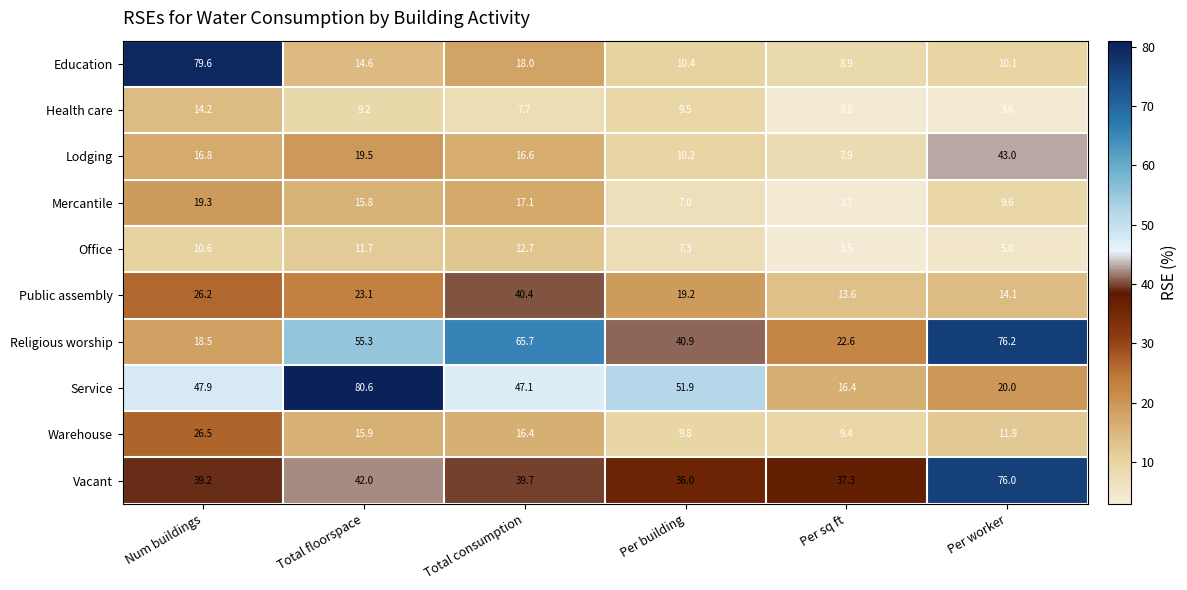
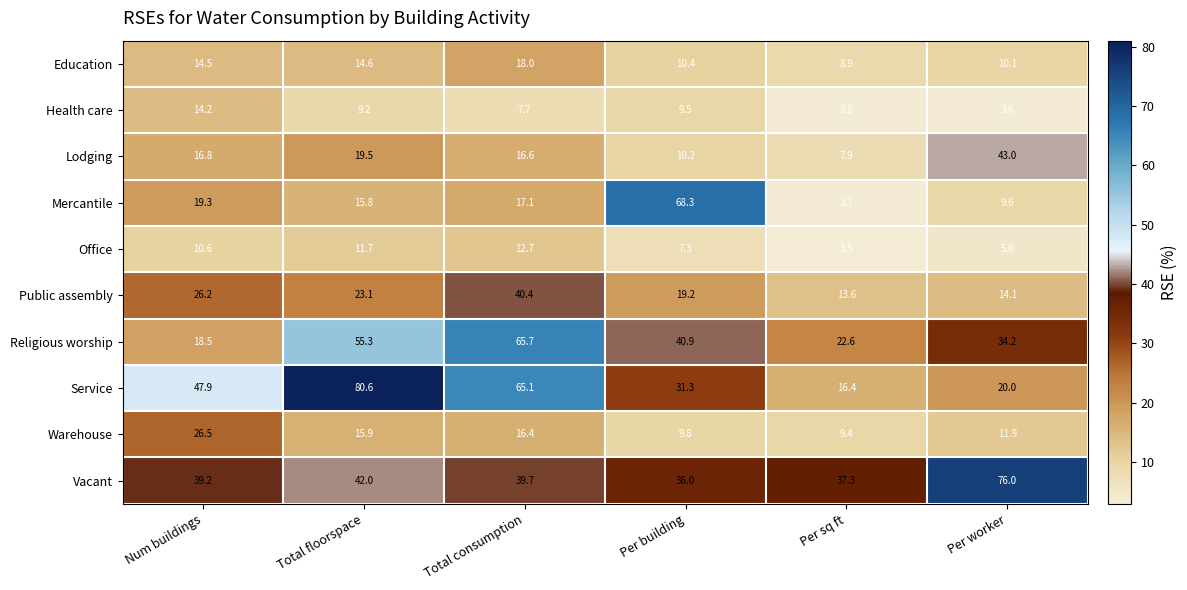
  {
    "Education": {
-     "Num buildings": 79.6,
+     "Num buildings": 14.5,
      "Total floorspace": 14.6,
      "Total consumption": 18.0,
      "Per building": 10.4,
      "Per sq ft": 8.9,
      "Per worker": 10.1
    },
    "Health care": {
      "Num buildings": 14.2,
      "Total floorspace": 9.2,
      "Total consumption": 7.7,
      "Per building": 9.5
    },
    "Lodging": {
      "Num buildings": 16.8,
      "Total floorspace": 19.5,
      "Total consumption": 16.6,
      "Per building": 10.2,
      "Per sq ft": 7.9,
      "Per worker": 43.0
    },
    "Mercantile": {
      "Num buildings": 19.3,
      "Total floorspace": 15.8,
      "Total consumption": 17.1,
-     "Per building": 7.0,
+     "Per building": 68.3,
      "Per worker": 9.6
    },
    "Office": {
      "Num buildings": 10.6,
      "Total floorspace": 11.7,
      "Total consumption": 12.7,
      "Per building": 7.3,
      "Per worker": 5.0
    },
    "Public assembly": {
      "Num buildings": 26.2,
      "Total floorspace": 23.1,
      "Total consumption": 40.4,
      "Per building": 19.2,
      "Per sq ft": 13.6,
      "Per worker": 14.1
    },
    "Religious worship": {
      "Num buildings": 18.5,
      "Total floorspace": 55.3,
      "Total consumption": 65.7,
      "Per building": 40.9,
      "Per sq ft": 22.6,
-     "Per worker": 76.2
+     "Per worker": 34.2
    },
    "Service": {
      "Num buildings": 47.9,
      "Total floorspace": 80.6,
-     "Total consumption": 47.1,
-     "Per building": 51.9,
+     "Total consumption": 65.1,
+     "Per building": 31.3,
      "Per sq ft": 16.4,
      "Per worker": 20.0
    },
    "Warehouse": {
      "Num buildings": 26.5,
      "Total floorspace": 15.9,
      "Total consumption": 16.4,
      "Per building": 9.8,
      "Per sq ft": 9.4,
      "Per worker": 11.9
    },
    "Vacant": {
      "Num buildings": 39.2,
      "Total floorspace": 42.0,
      "Total consumption": 39.7,
      "Per building": 36.0,
      "Per sq ft": 37.3,
      "Per worker": 76.0
    }
  }
